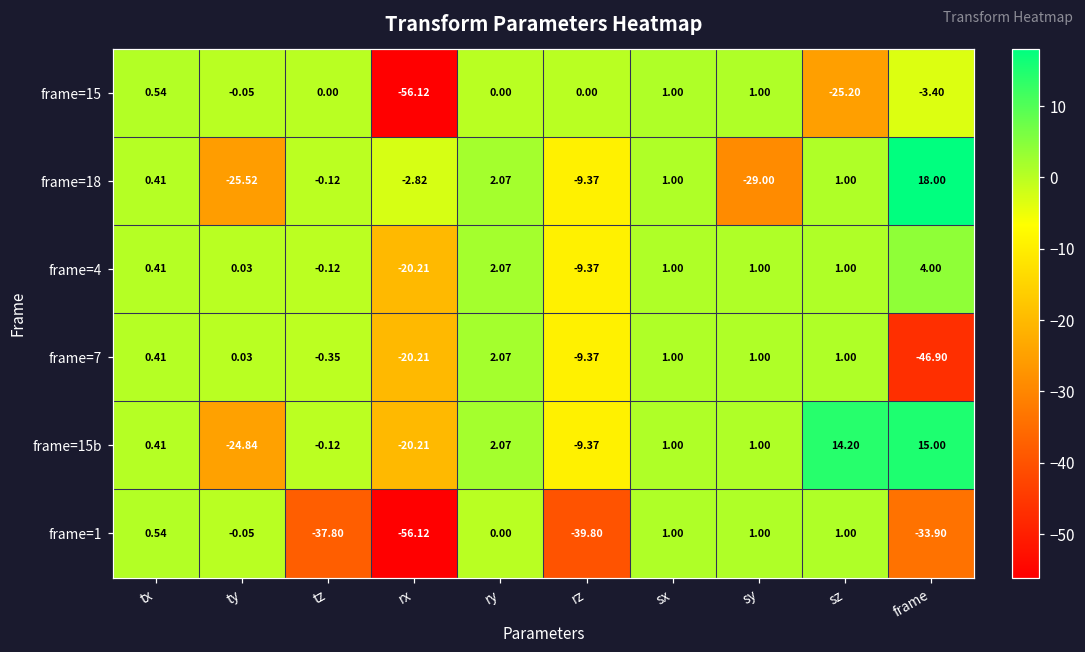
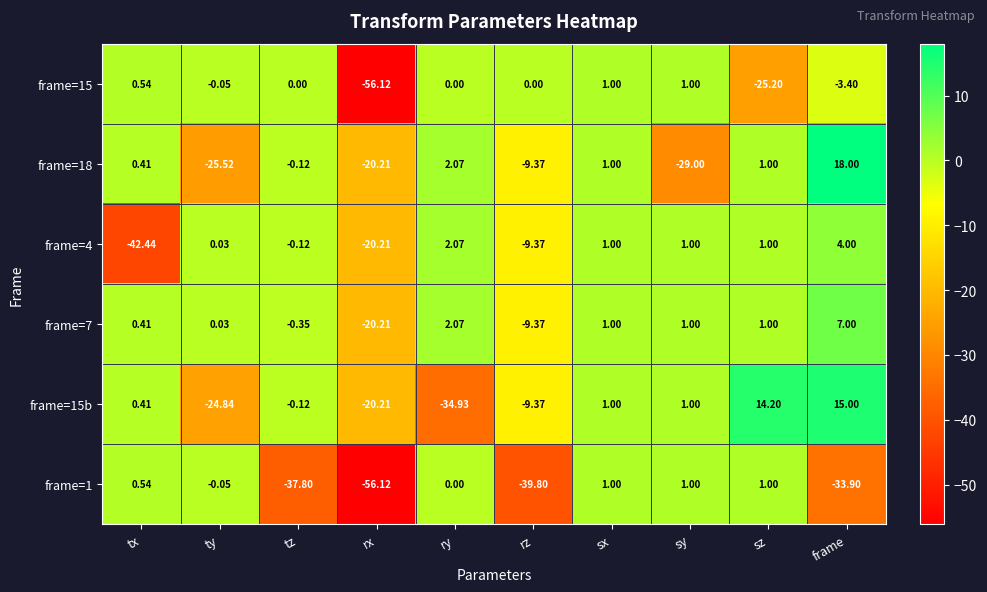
  {
    "frame=15": {
      "tx": 0.54,
      "ty": -0.05,
      "tz": 0.00,
      "rx": -56.12,
      "ry": 0.00,
      "rz": 0.00,
      "sx": 1.00,
      "sy": 1.00,
      "sz": -25.20,
      "frame": -3.40
    },
    "frame=18": {
      "tx": 0.41,
      "ty": -25.52,
      "tz": -0.12,
-     "rx": -2.82,
+     "rx": -20.21,
      "ry": 2.07,
      "rz": -9.37,
      "sx": 1.00,
      "sy": -29.00,
      "sz": 1.00,
      "frame": 18.00
    },
    "frame=4": {
-     "tx": 0.41,
+     "tx": -42.44,
      "ty": 0.03,
      "tz": -0.12,
      "rx": -20.21,
      "ry": 2.07,
      "rz": -9.37,
      "sx": 1.00,
      "sy": 1.00,
      "sz": 1.00,
      "frame": 4.00
    },
    "frame=7": {
      "tx": 0.41,
      "ty": 0.03,
      "tz": -0.35,
      "rx": -20.21,
      "ry": 2.07,
      "rz": -9.37,
      "sx": 1.00,
      "sy": 1.00,
      "sz": 1.00,
-     "frame": -46.90
+     "frame": 7.00
    },
    "frame=15b": {
      "tx": 0.41,
      "ty": -24.84,
      "tz": -0.12,
      "rx": -20.21,
-     "ry": 2.07,
+     "ry": -34.93,
      "rz": -9.37,
      "sx": 1.00,
      "sy": 1.00,
      "sz": 14.20,
      "frame": 15.00
    },
    "frame=1": {
      "tx": 0.54,
      "ty": -0.05,
      "tz": -37.80,
      "rx": -56.12,
      "ry": 0.00,
      "rz": -39.80,
      "sx": 1.00,
      "sy": 1.00,
      "sz": 1.00,
      "frame": -33.90
    }
  }
